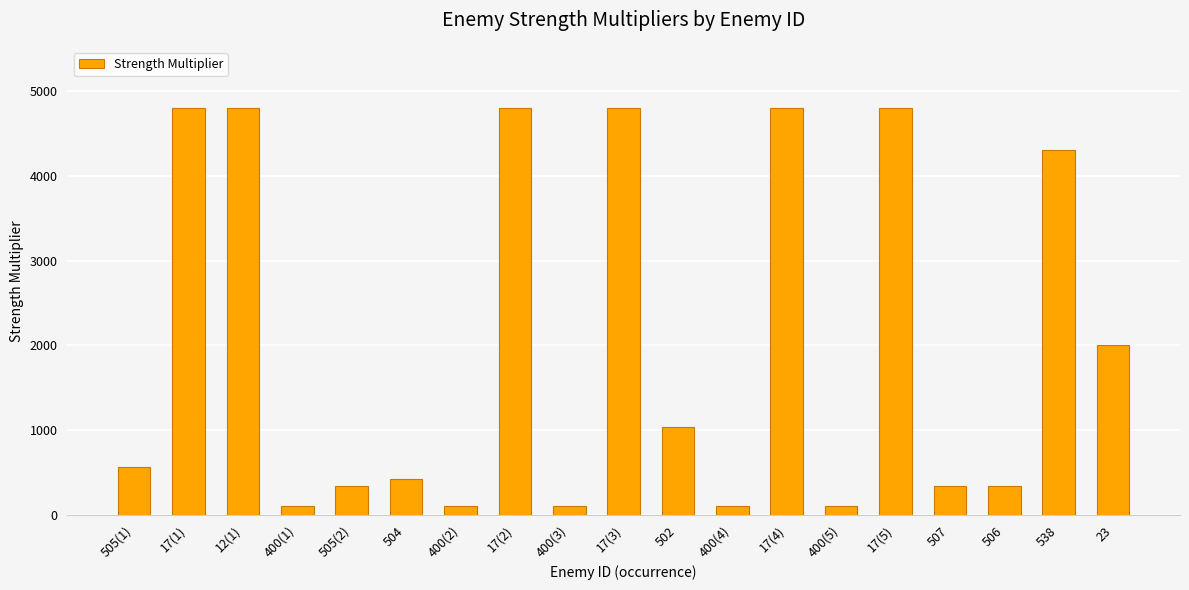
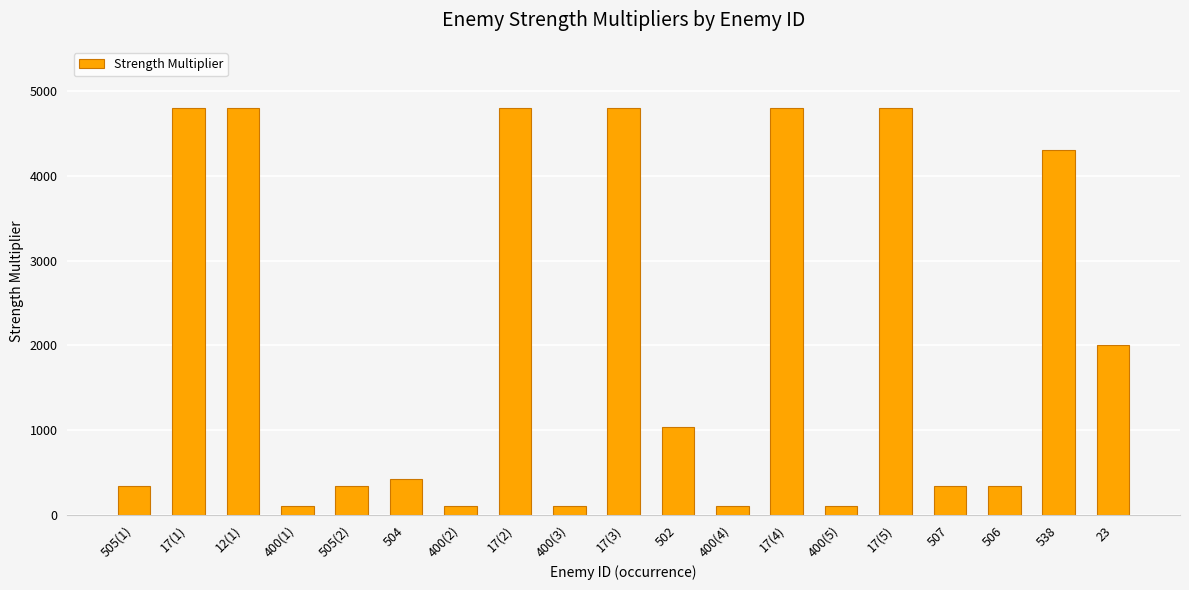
  {
-   "505(1)": 600,
+   "505(1)": 300,
    "17(1)": 4800,
    "12(1)": 4800,
    "400(1)": 100,
    "505(2)": 300,
    "504": 400,
    "400(2)": 100,
    "17(2)": 4800,
    "400(3)": 100,
    "17(3)": 4800,
    "502": 1000,
    "400(4)": 100,
    "17(4)": 4800,
    "400(5)": 100,
    "17(5)": 4800,
    "507": 300,
    "506": 300,
    "538": 4300,
    "23": 2000
  }
